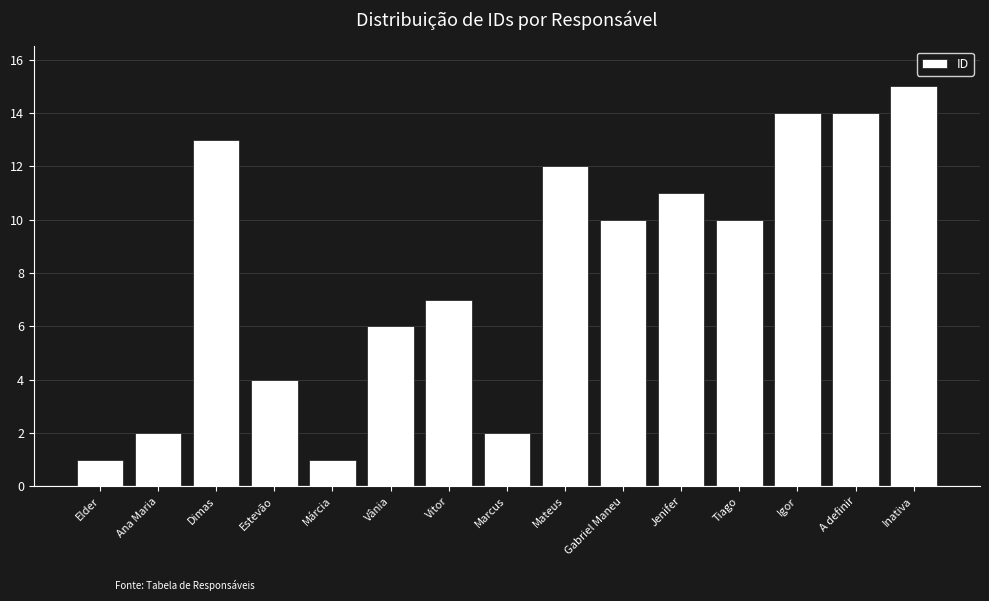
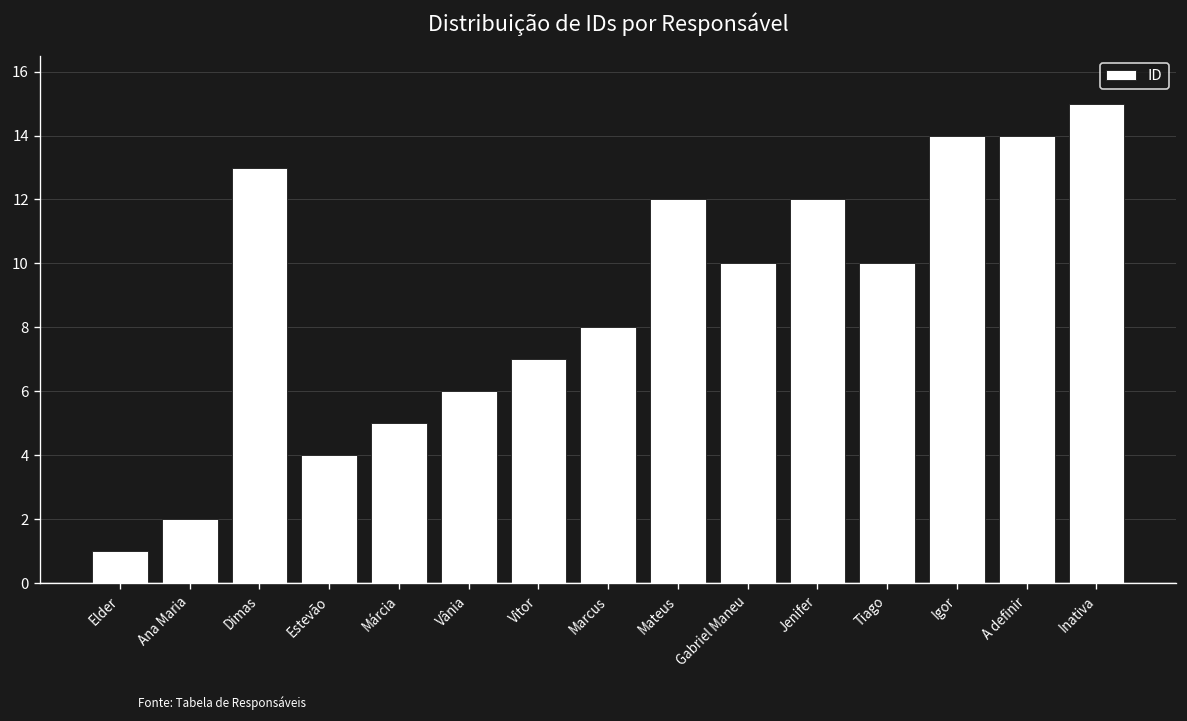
  {
    "Elder": 1,
    "Ana Maria": 2,
    "Dimas": 13,
    "Estevão": 4,
-   "Márcia": 1,
+   "Márcia": 5,
    "Vânia": 6,
    "Vitor": 7,
-   "Marcus": 2,
+   "Marcus": 8,
    "Mateus": 12,
    "Gabriel Maneu": 10,
-   "Jenifer": 11,
+   "Jenifer": 12,
    "Tiago": 10,
    "Igor": 14,
    "A definir": 14,
    "Inativa": 15
  }
